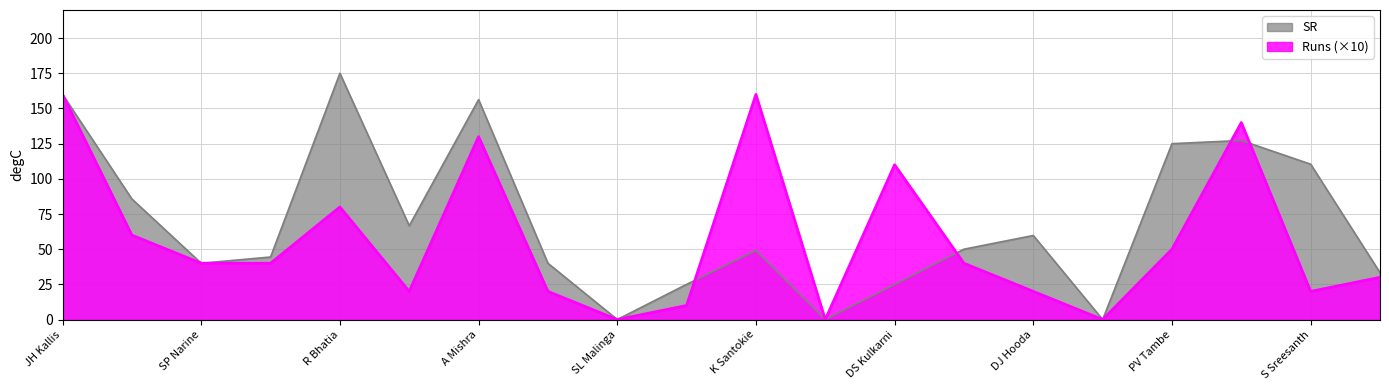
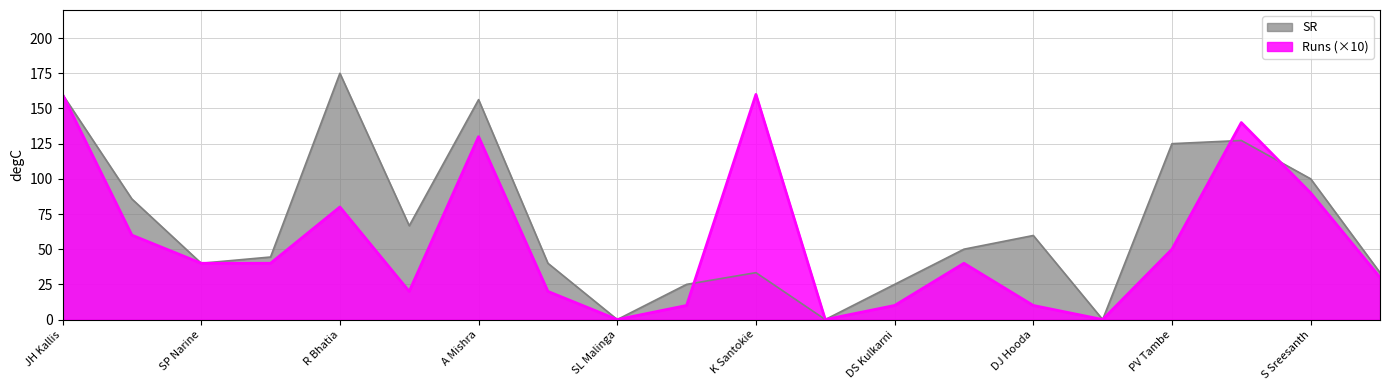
  {
    "SR": {
      "R Bhatia": 175,
      "A Mishra": 156,
-     "K Santokie": 49,
+     "K Santokie": 33,
      "DS Kulkarni": 25,
      "DJ Hooda": 60,
      "PV Tambe": 125,
-     "S Sreesanth": 110
+     "S Sreesanth": 100
    },
    "Runs (×10)": {
      "R Bhatia": 80,
      "A Mishra": 130,
      "K Santokie": 160,
-     "DS Kulkarni": 110,
-     "DJ Hooda": 20,
+     "DS Kulkarni": 10,
+     "DJ Hooda": 10,
      "PV Tambe": 50,
-     "S Sreesanth": 20
+     "S Sreesanth": 90
    }
  }
